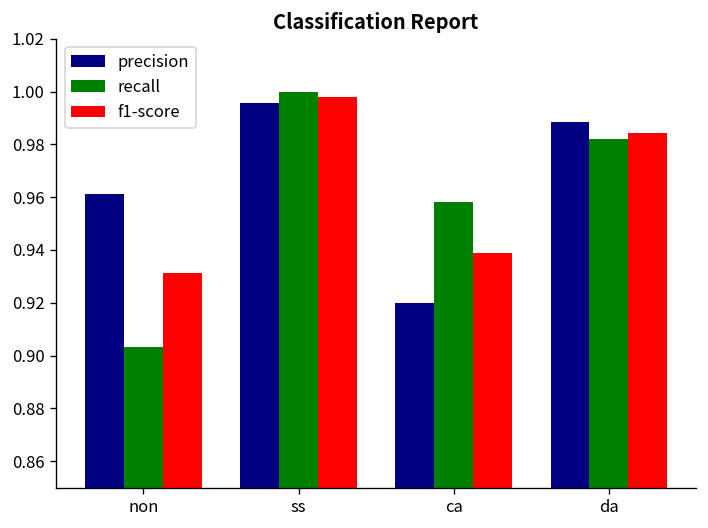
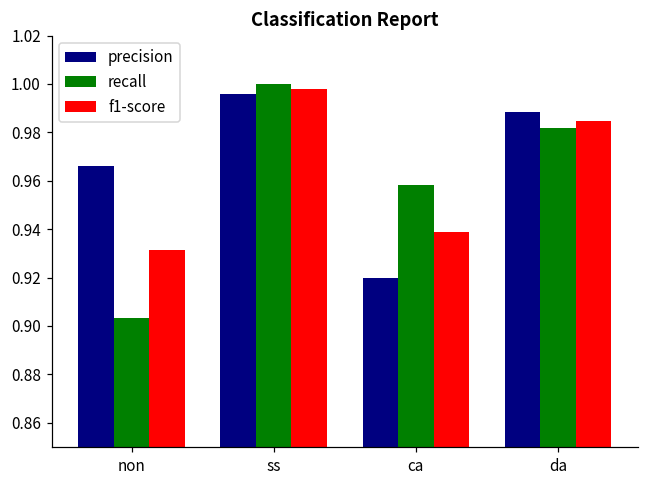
  {
    "precision": {
-     "non": 0.961,
+     "non": 0.966,
      "ss": 0.996,
      "ca": 0.920,
      "da": 0.989
    },
    "recall": {
      "non": 0.903,
      "ss": 1.000,
      "ca": 0.958,
      "da": 0.982
    },
    "f1-score": {
      "non": 0.931,
      "ss": 0.998,
      "ca": 0.939,
      "da": 0.984
    }
  }
